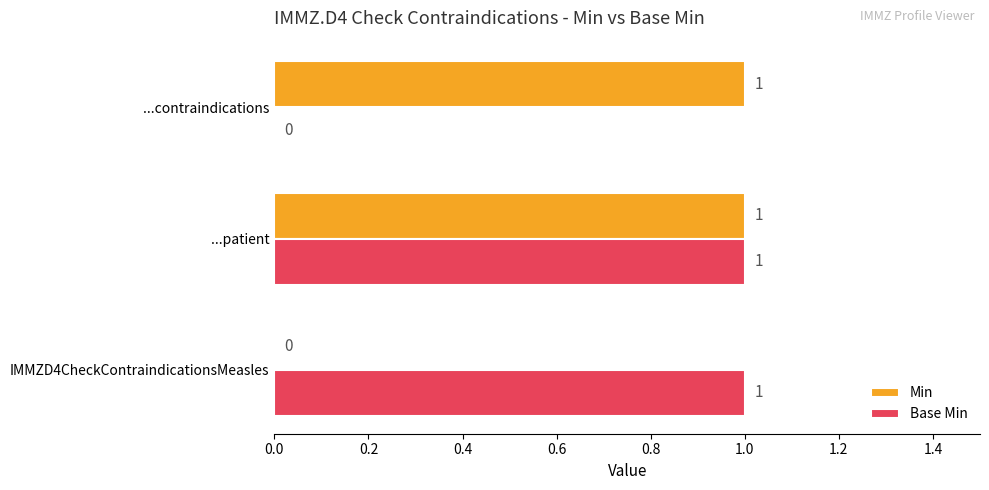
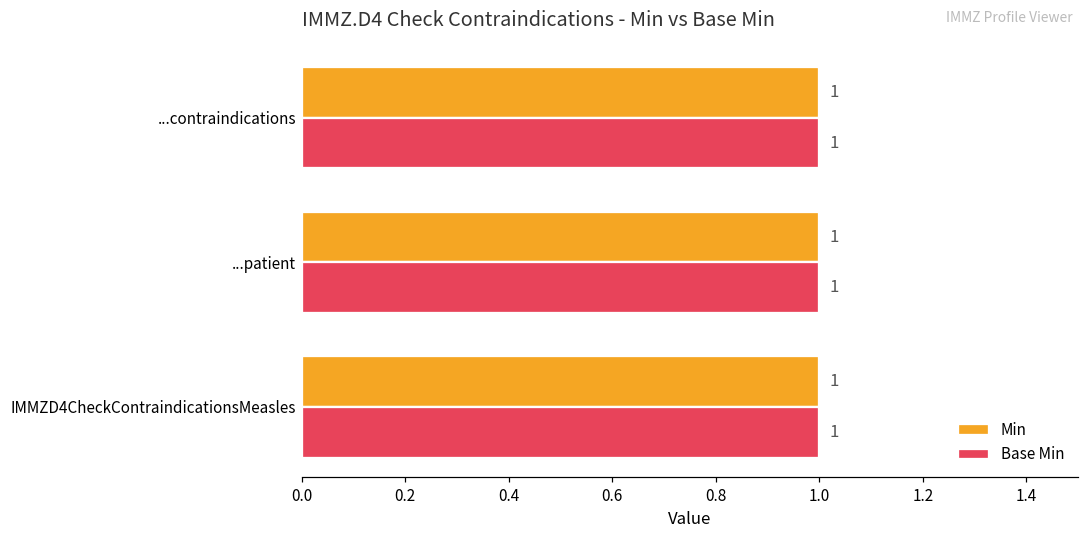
  {
    "Min": {
      "...contraindications": 1,
      "...patient": 1,
-     "IMMZD4CheckContraindicationsMeasles": 0
+     "IMMZD4CheckContraindicationsMeasles": 1
    },
    "Base Min": {
-     "...contraindications": 0,
+     "...contraindications": 1,
      "...patient": 1,
      "IMMZD4CheckContraindicationsMeasles": 1
    }
  }
